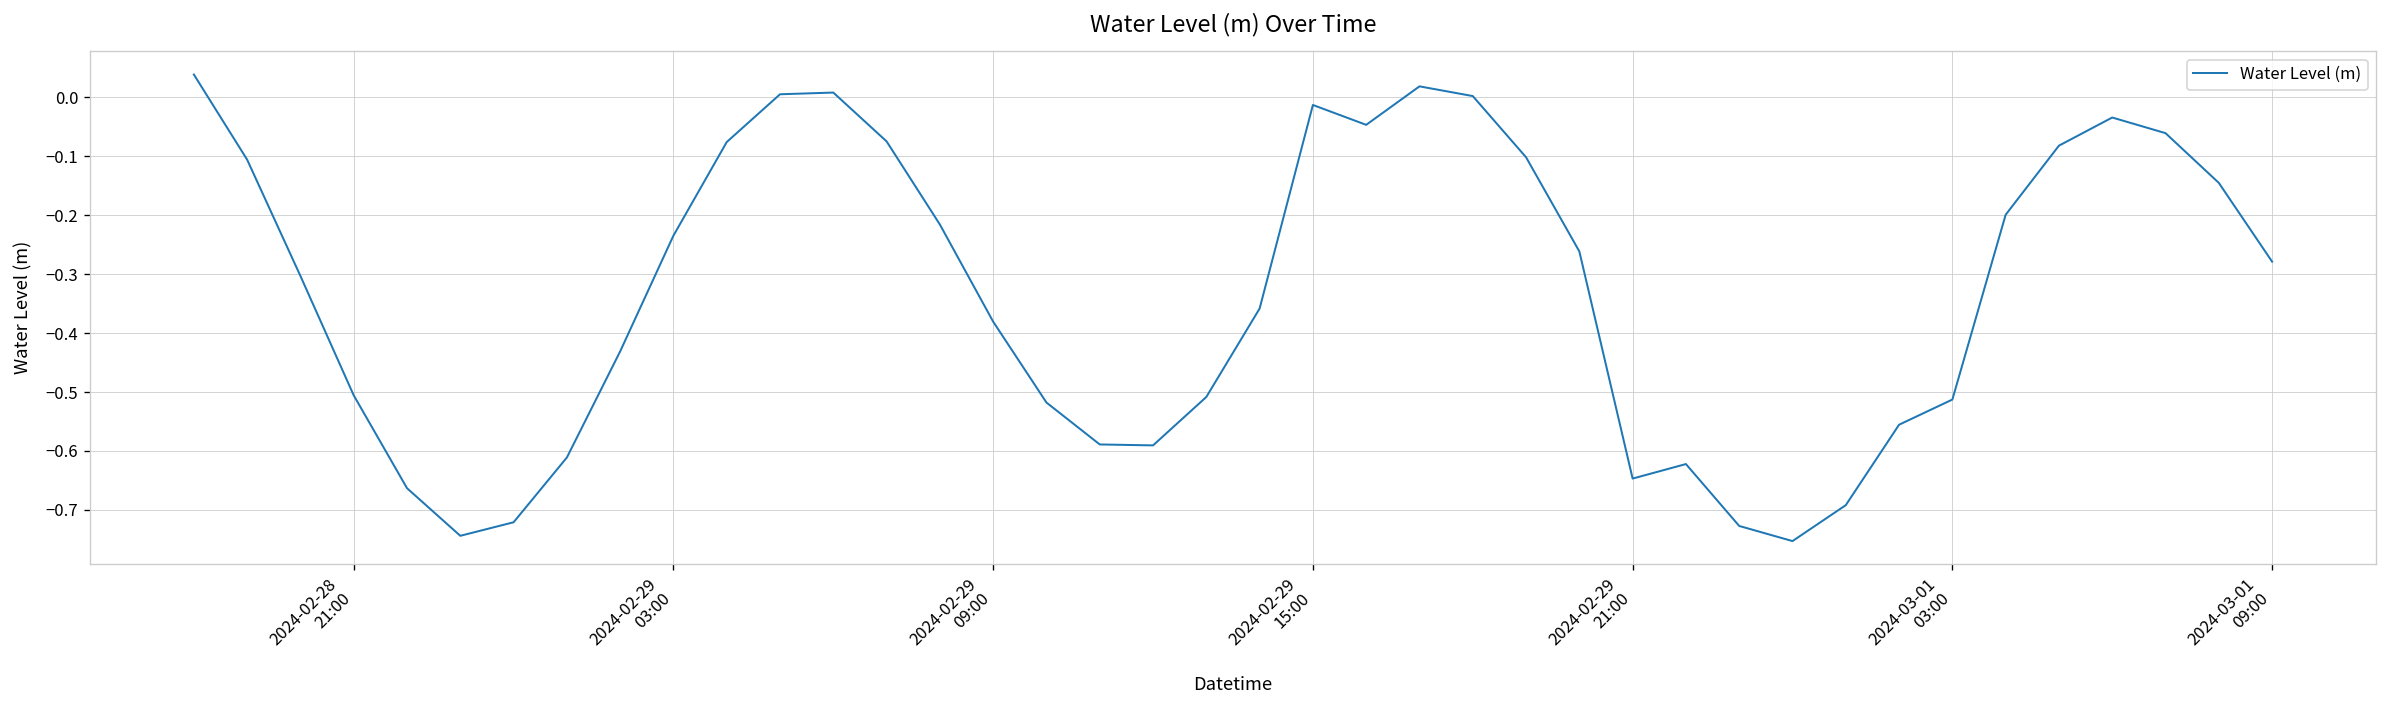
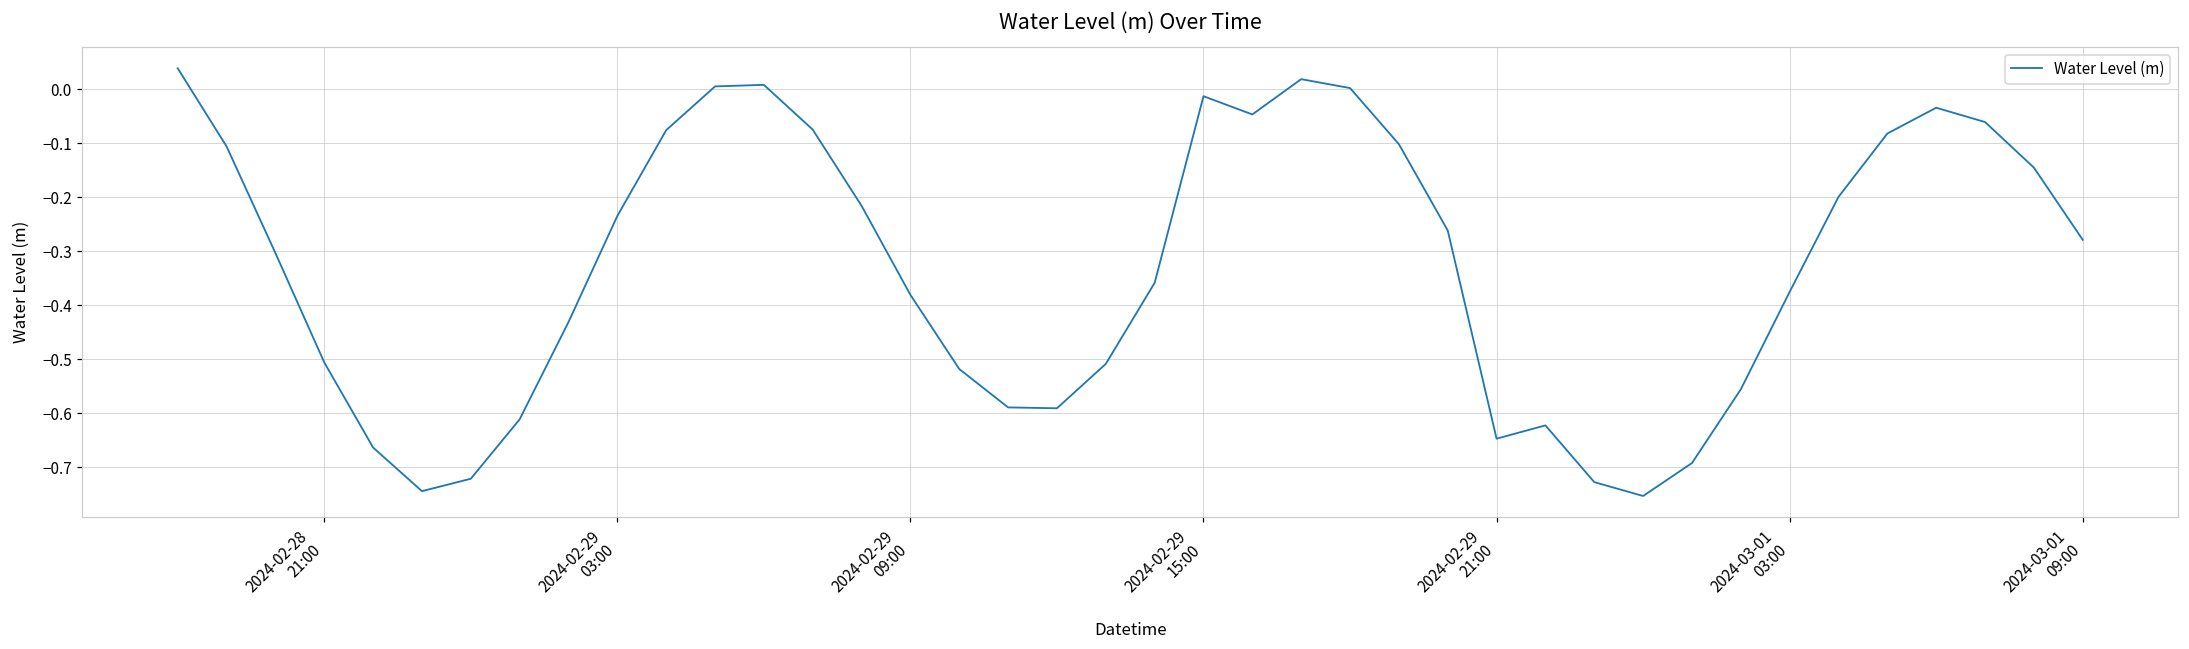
  {
    "2024-02-28 21:00": -0.51,
    "2024-02-29 03:00": -0.23,
    "2024-02-29 09:00": -0.38,
    "2024-02-29 15:00": -0.01,
    "2024-02-29 21:00": -0.65,
-   "2024-03-01 03:00": -0.51,
+   "2024-03-01 03:00": -0.38,
    "2024-03-01 09:00": -0.28
  }
